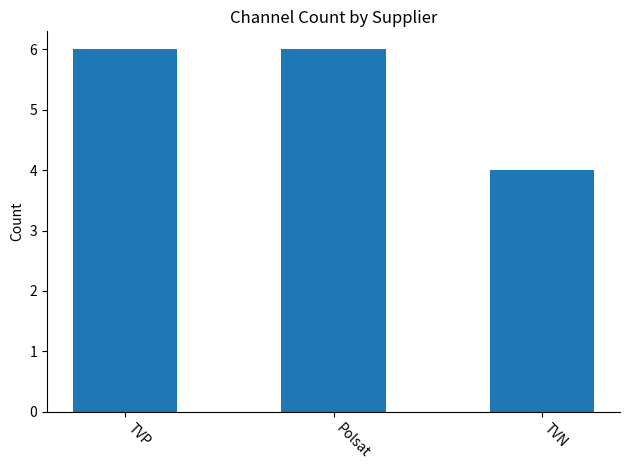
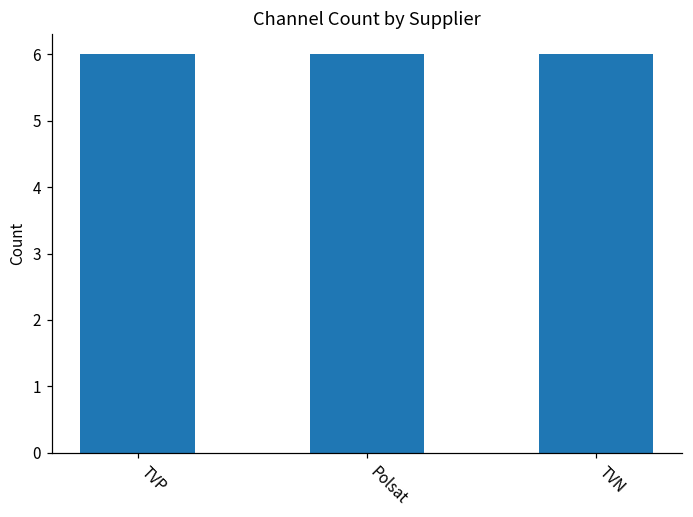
  {
    "TVP": 6,
    "Polsat": 6,
-   "TVN": 4
+   "TVN": 6
  }
